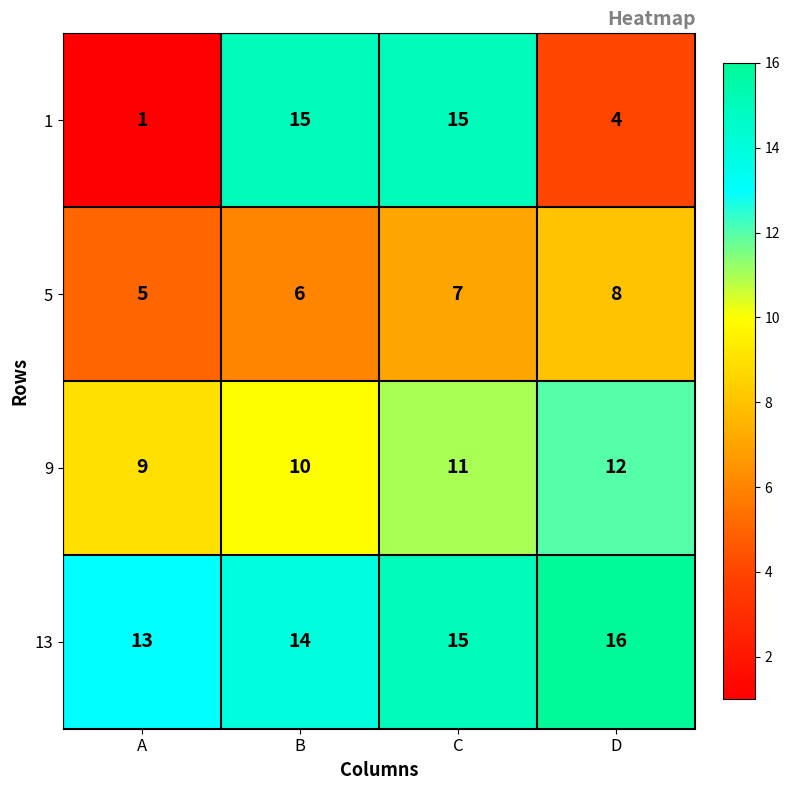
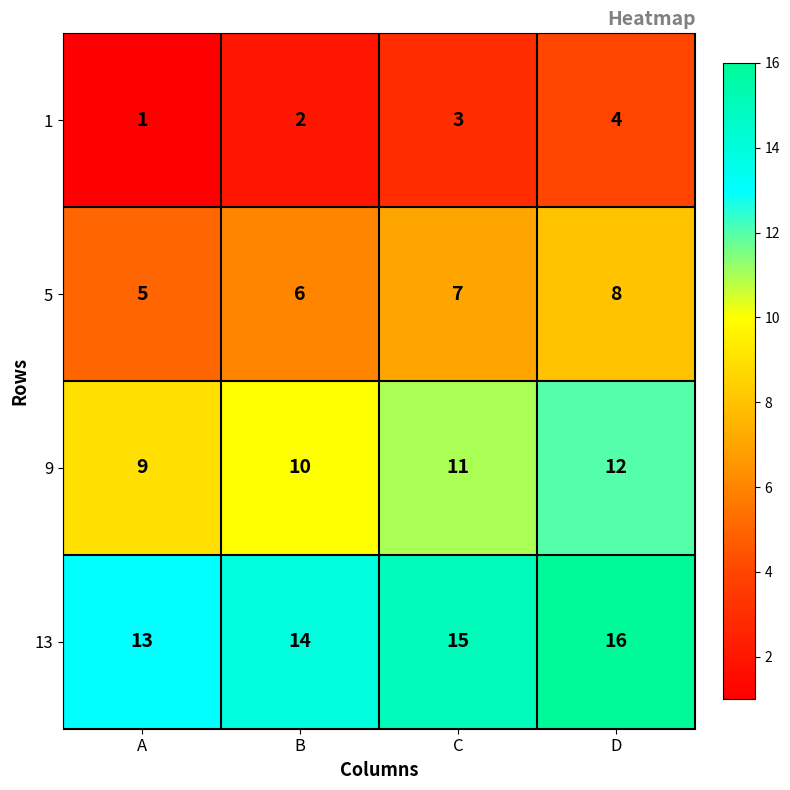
  {
    "1": {
      "A": 1,
-     "B": 15,
-     "C": 15,
+     "B": 2,
+     "C": 3,
      "D": 4
    },
    "5": {
      "A": 5,
      "B": 6,
      "C": 7,
      "D": 8
    },
    "9": {
      "A": 9,
      "B": 10,
      "C": 11,
      "D": 12
    },
    "13": {
      "A": 13,
      "B": 14,
      "C": 15,
      "D": 16
    }
  }
